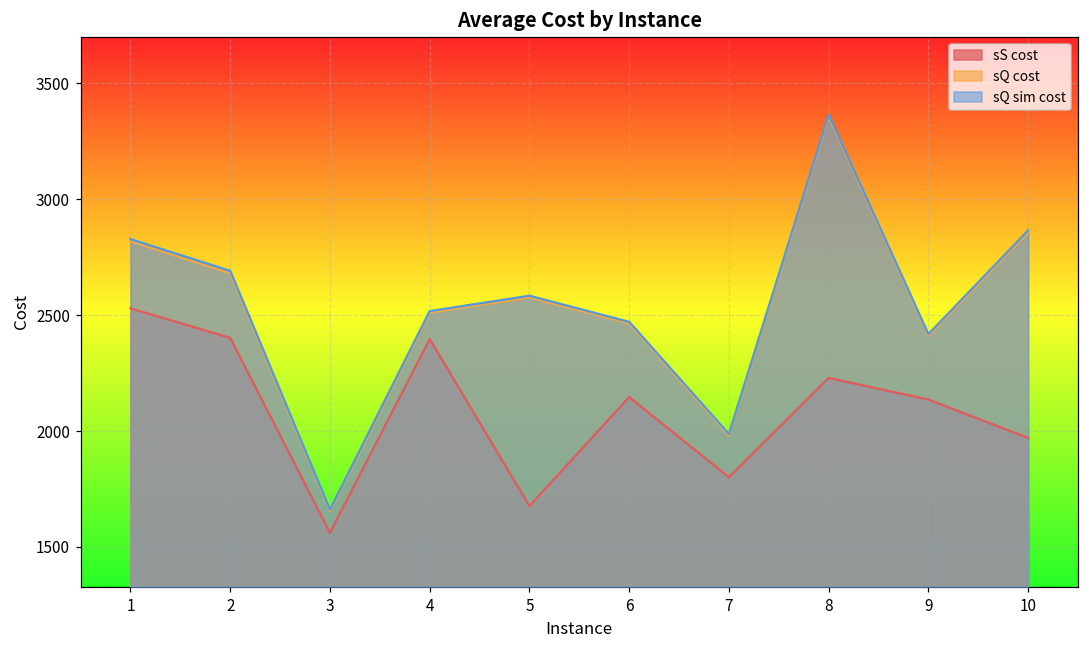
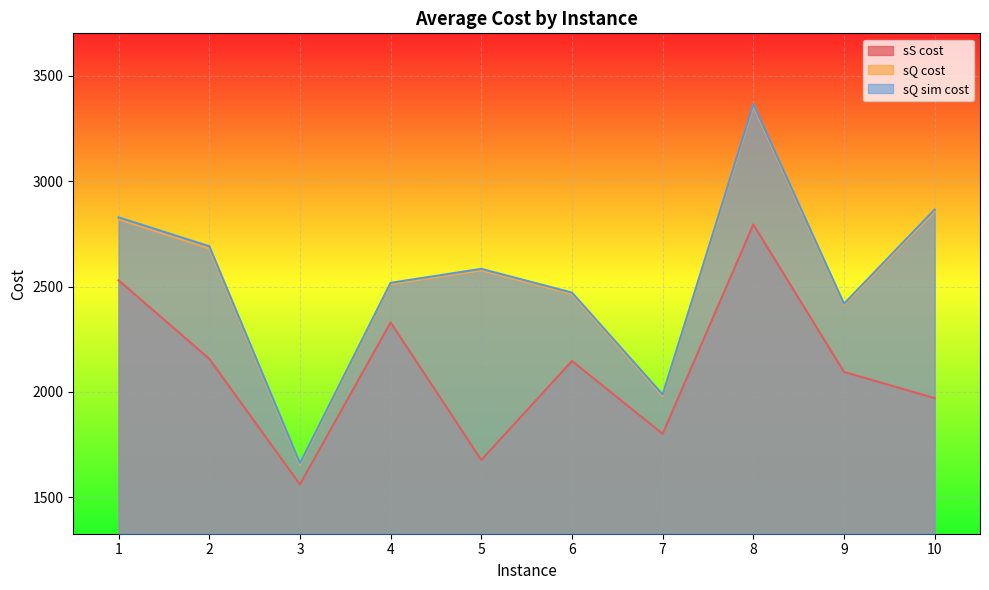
  {
    "sS cost": {
      "1": 2530,
-     "2": 2400,
+     "2": 2160,
      "3": 1560,
-     "4": 2400,
+     "4": 2330,
      "5": 1680,
      "6": 2150,
      "7": 1800,
-     "8": 2230,
-     "9": 2140,
+     "8": 2790,
+     "9": 2090,
      "10": 1970
    }
  }
